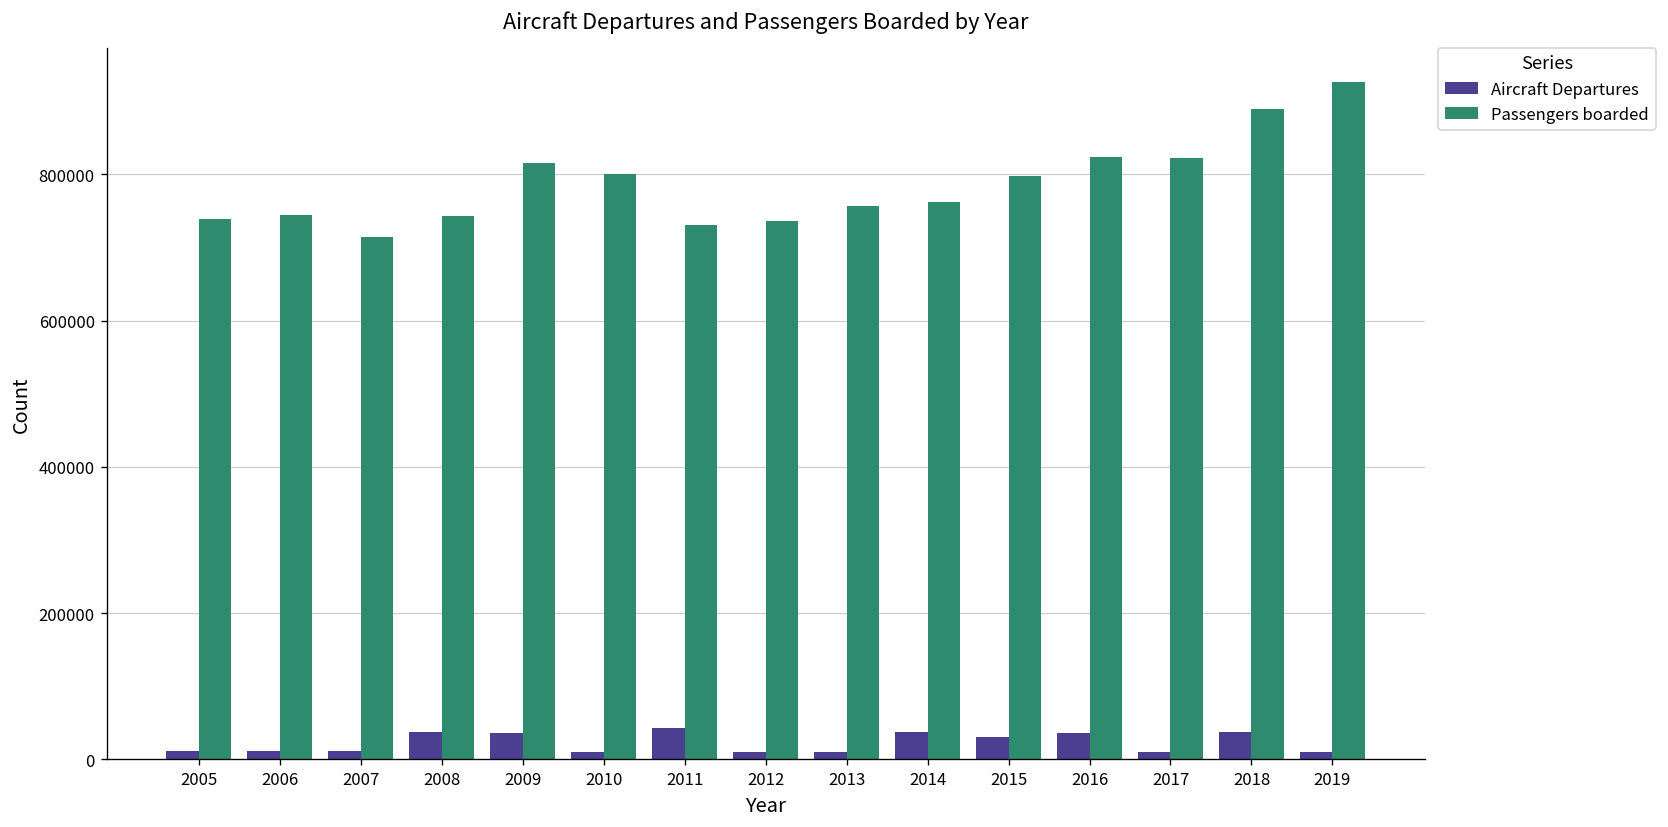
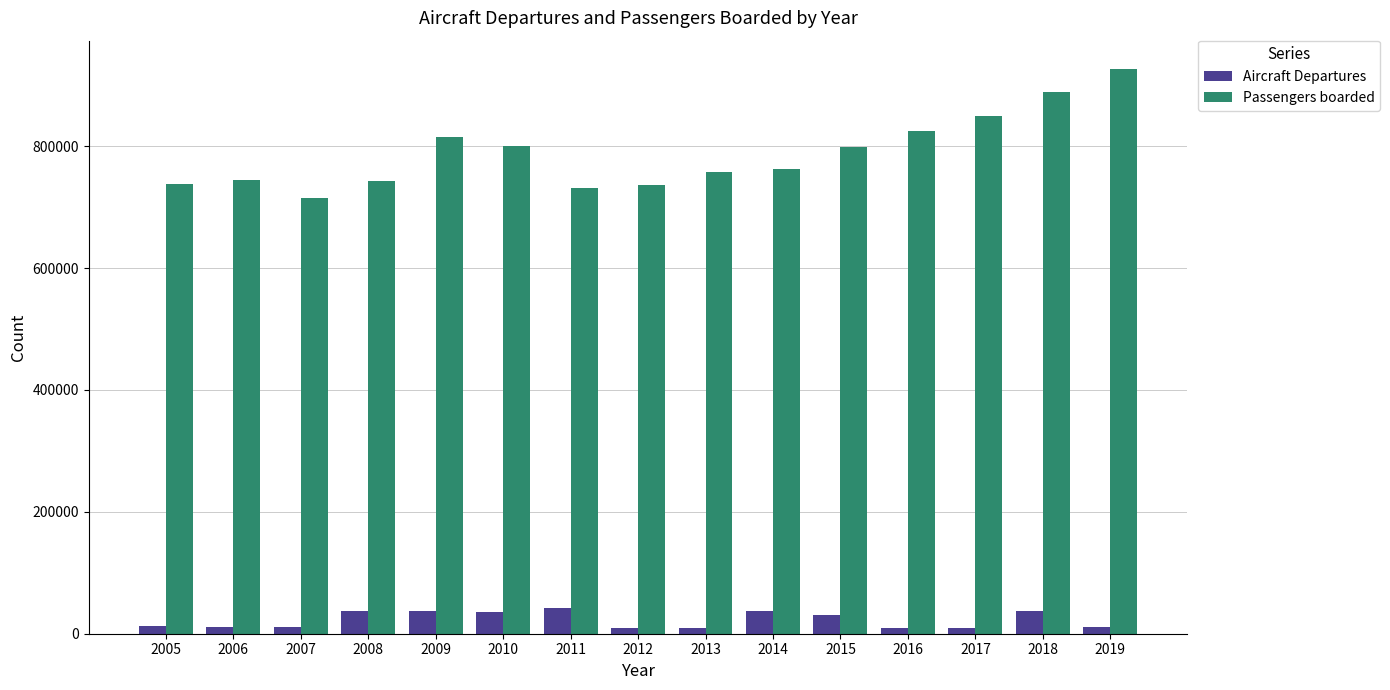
  {
    "Aircraft Departures": {
      "2005": 10000,
      "2006": 10000,
      "2007": 10000,
      "2008": 40000,
      "2009": 40000,
-     "2010": 10000,
+     "2010": 30000,
      "2011": 40000,
      "2012": 10000,
      "2013": 10000,
      "2014": 40000,
      "2015": 30000,
-     "2016": 40000,
+     "2016": 10000,
      "2017": 10000,
      "2018": 40000,
      "2019": 10000
    },
    "Passengers boarded": {
      "2005": 740000,
      "2006": 740000,
      "2007": 710000,
      "2008": 740000,
      "2009": 820000,
      "2010": 800000,
      "2011": 730000,
      "2012": 740000,
      "2013": 760000,
      "2014": 760000,
      "2015": 800000,
      "2016": 820000,
-     "2017": 820000,
+     "2017": 850000,
      "2018": 890000,
      "2019": 930000
    }
  }
